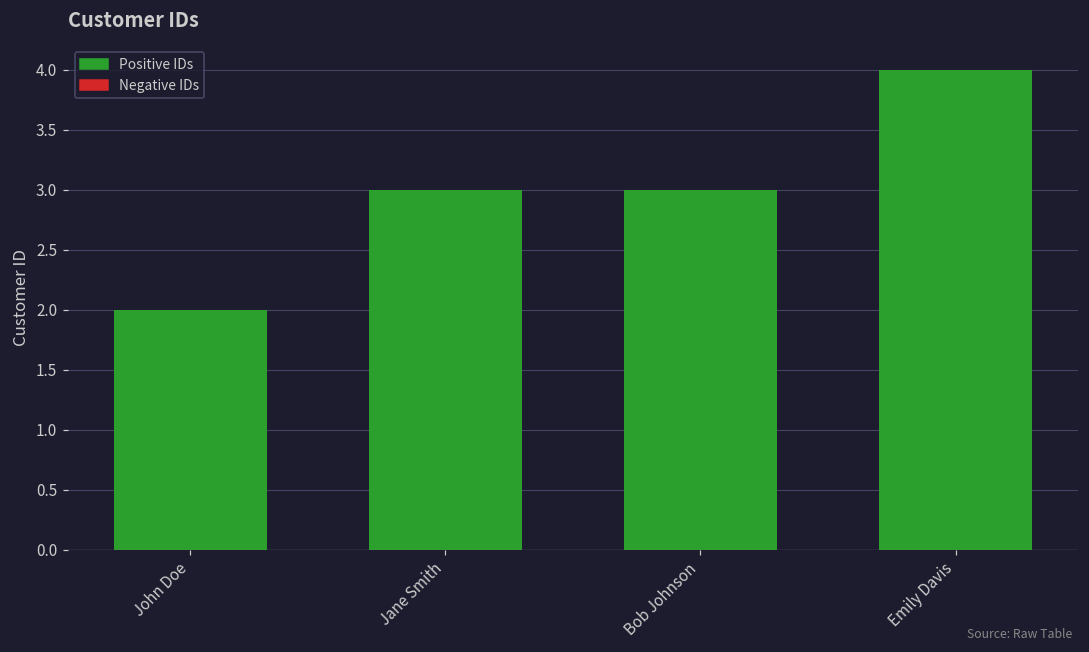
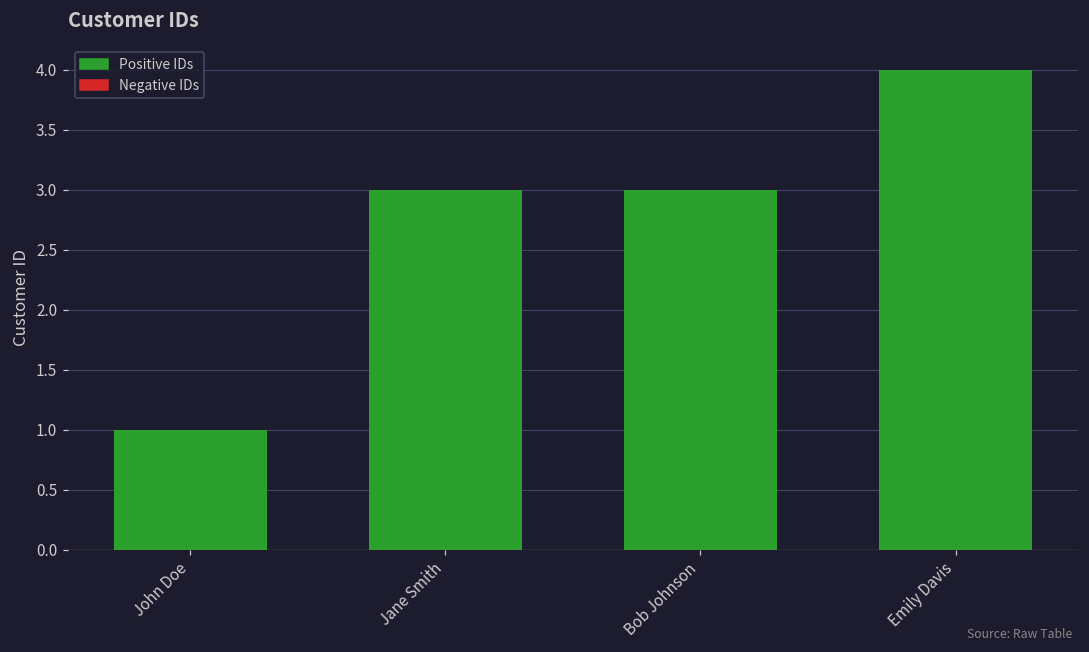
  {
-   "John Doe": 2,
+   "John Doe": 1,
    "Jane Smith": 3,
    "Bob Johnson": 3,
    "Emily Davis": 4
  }
